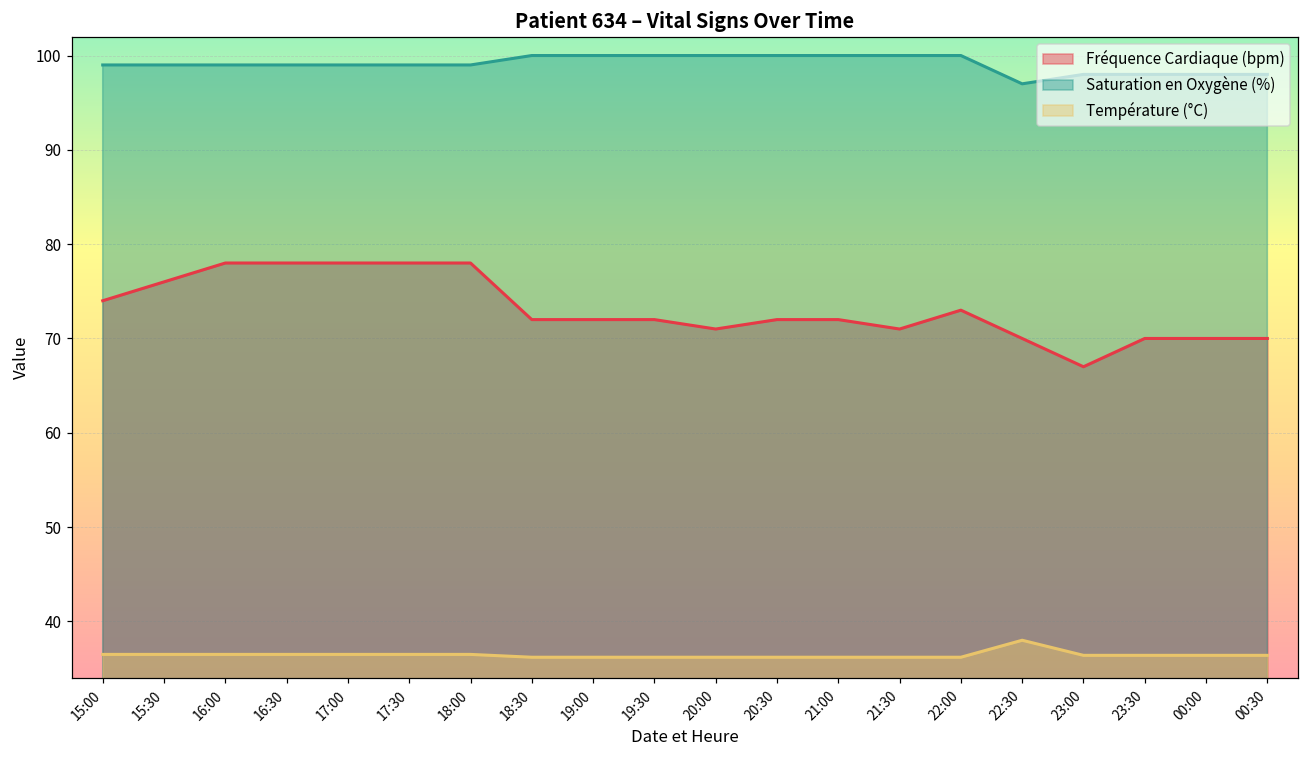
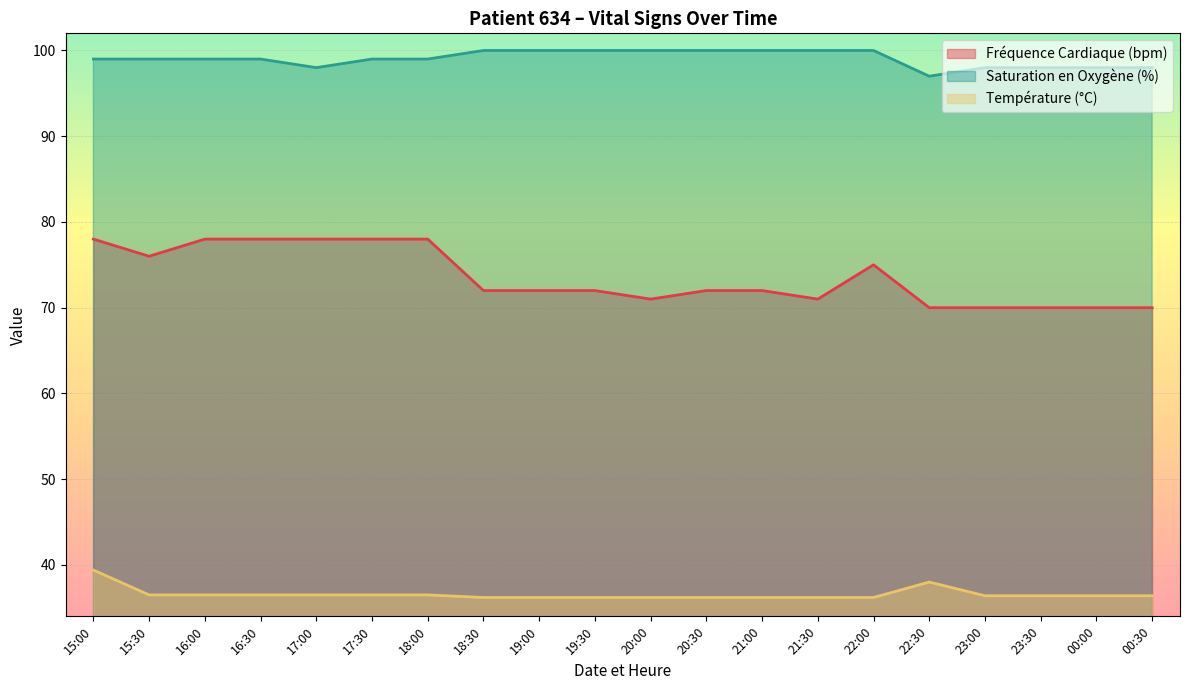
  {
    "Fréquence Cardiaque (bpm)": {
-     "15:00": 74,
+     "15:00": 78,
      "15:30": 76,
      "16:00": 78,
      "16:30": 78,
      "17:00": 78,
      "17:30": 78,
      "18:00": 78,
      "18:30": 72,
      "19:00": 72,
      "19:30": 72,
      "20:00": 71,
      "20:30": 72,
      "21:00": 72,
      "21:30": 71,
-     "22:00": 73,
+     "22:00": 75,
      "22:30": 70,
-     "23:00": 67,
+     "23:00": 70,
      "23:30": 70,
      "00:00": 70,
      "00:30": 70
    },
    "Saturation en Oxygène (%)": {
      "15:00": 99,
      "15:30": 99,
      "16:00": 99,
      "16:30": 99,
-     "17:00": 99,
+     "17:00": 98,
      "17:30": 99,
      "18:00": 99,
      "18:30": 100,
      "19:00": 100,
      "19:30": 100,
      "20:00": 100,
      "20:30": 100,
      "21:00": 100,
      "21:30": 100,
      "22:00": 100,
      "22:30": 97
    },
    "Température (°C)": {
-     "15:00": 37,
+     "15:00": 39,
      "15:30": 37,
      "16:00": 37,
      "16:30": 37,
      "17:00": 37,
      "17:30": 37,
      "18:00": 37,
      "18:30": 36,
      "19:00": 36,
      "19:30": 36,
      "20:00": 36,
      "20:30": 36,
      "21:00": 36,
      "21:30": 36,
      "22:00": 36,
      "22:30": 38,
      "23:00": 36,
      "23:30": 36,
      "00:00": 36,
      "00:30": 36
    }
  }
